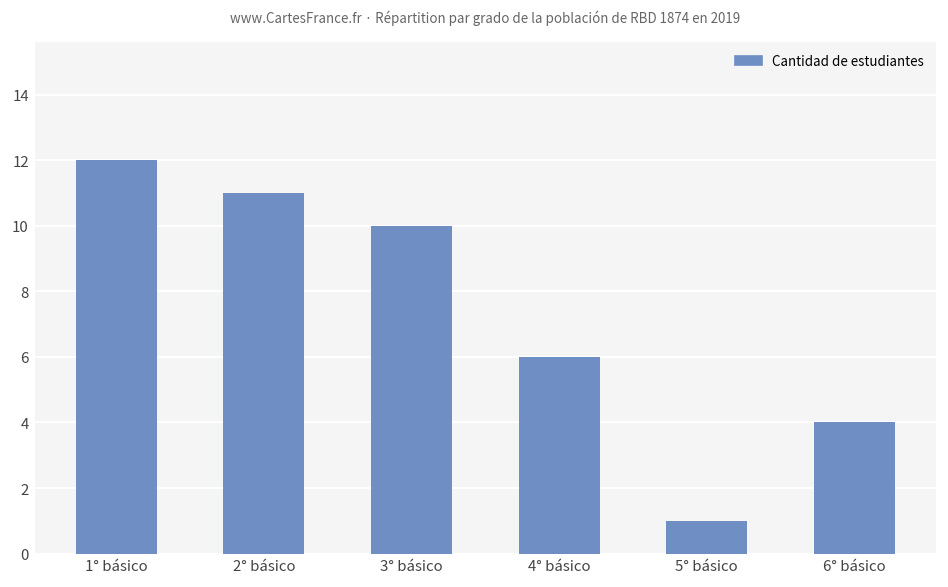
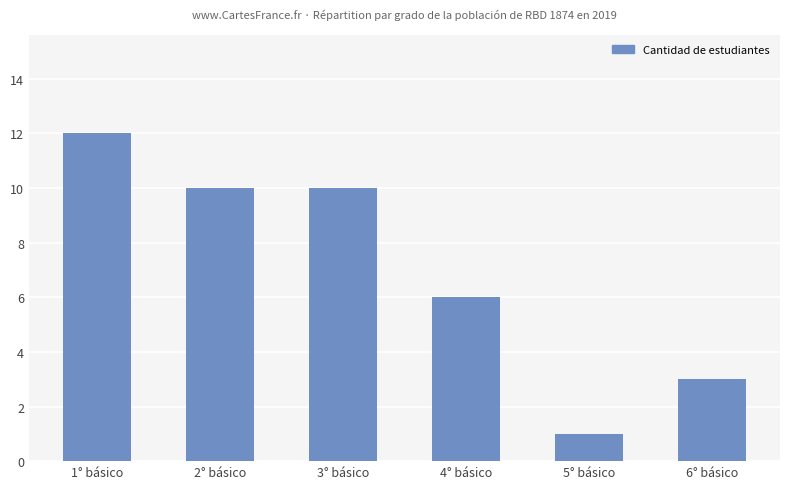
  {
    "1° básico": 12,
-   "2° básico": 11,
+   "2° básico": 10,
    "3° básico": 10,
    "4° básico": 6,
    "5° básico": 1,
-   "6° básico": 4
+   "6° básico": 3
  }
